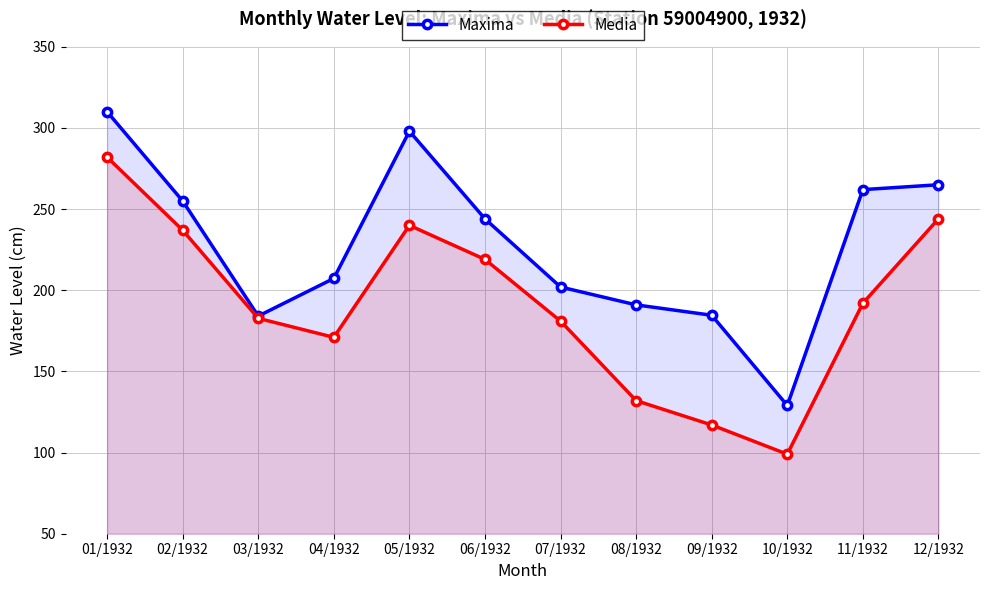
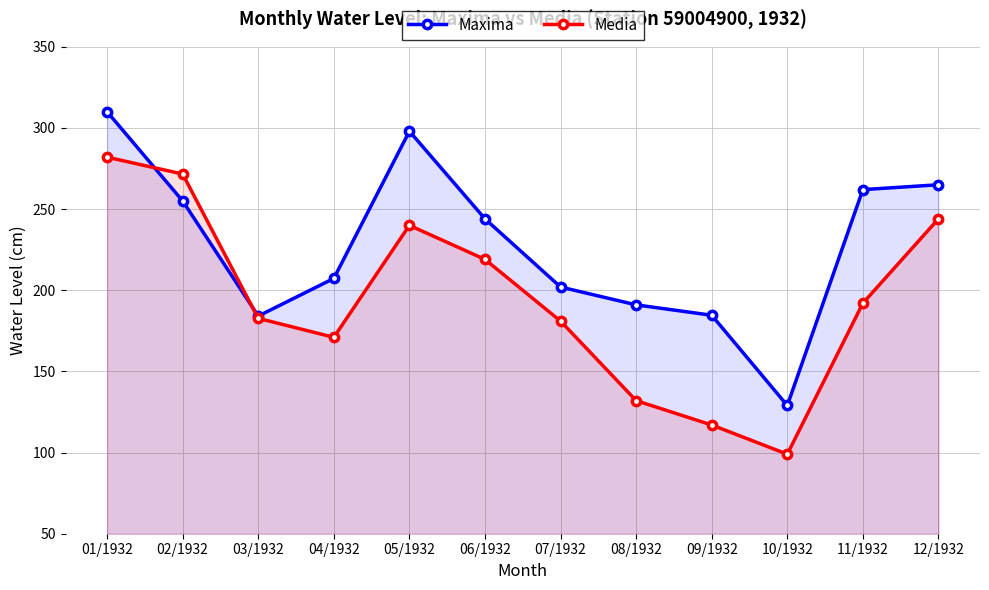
  {
    "Maxima": {
      "01/1932": 310,
      "02/1932": 255,
      "04/1932": 207,
      "05/1932": 298,
      "06/1932": 244,
      "07/1932": 202,
      "08/1932": 191,
      "09/1932": 185,
      "10/1932": 129,
      "11/1932": 262,
      "12/1932": 265
    },
    "Media": {
      "01/1932": 282,
-     "02/1932": 237,
+     "02/1932": 272,
      "04/1932": 171,
      "05/1932": 240,
      "06/1932": 219,
      "07/1932": 181,
      "08/1932": 132,
      "09/1932": 117,
      "10/1932": 99,
      "11/1932": 192,
      "12/1932": 244
    }
  }
